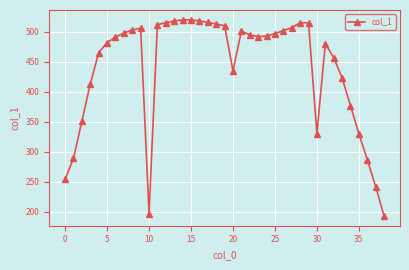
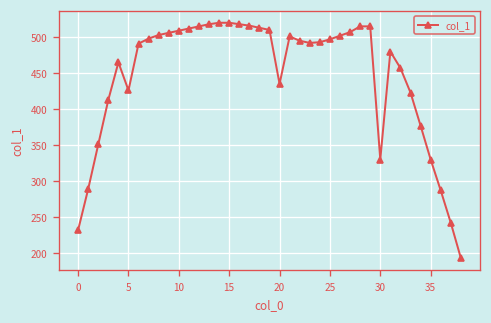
  {
-   "0": 250,
-   "5": 480,
-   "10": 200,
+   "0": 230,
+   "5": 430,
+   "10": 510,
    "15": 520,
    "20": 440,
    "25": 500,
    "30": 330,
    "35": 330
  }
